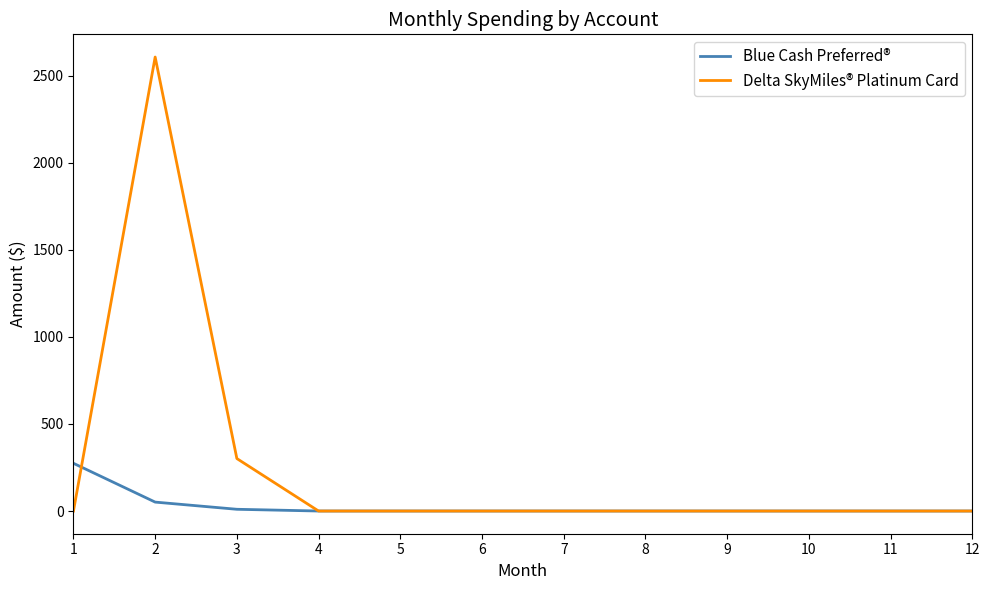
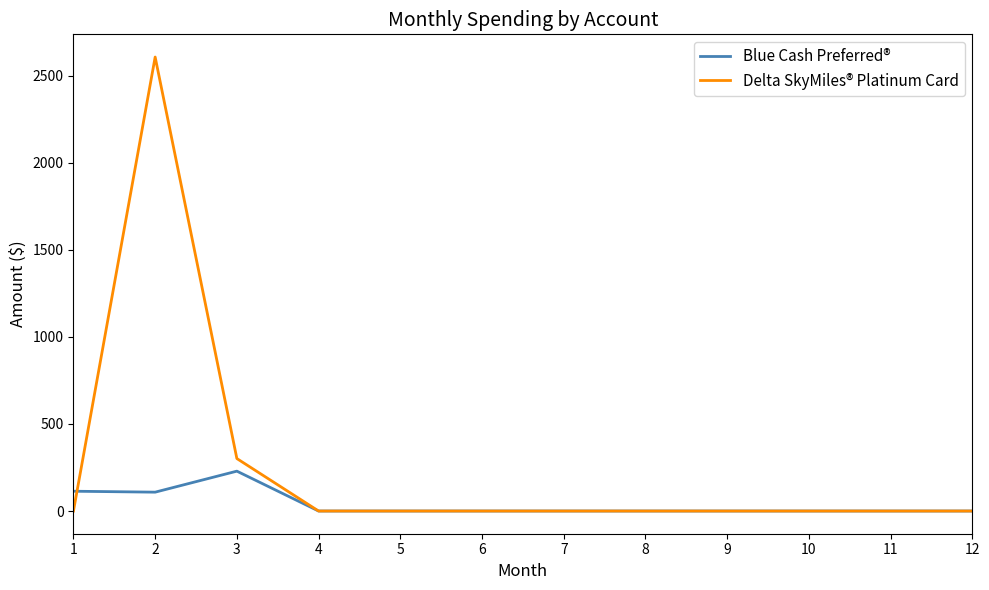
  {
    "Blue Cash Preferred®": {
-     "1": 270,
-     "2": 50,
-     "3": 10
+     "1": 110,
+     "2": 110,
+     "3": 230
    },
    "Delta SkyMiles® Platinum Card": {
      "1": 0,
      "2": 2610,
      "3": 300
    }
  }
